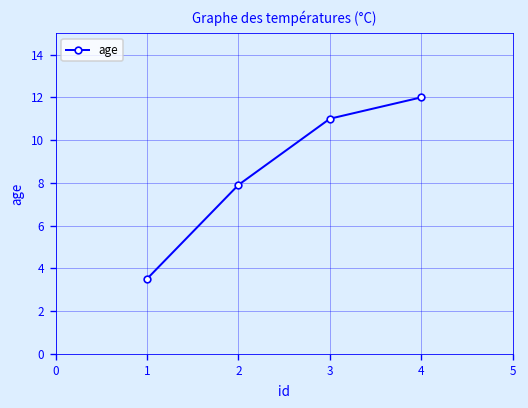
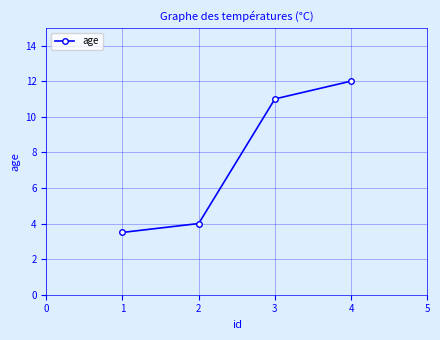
  {
    "1": 3.5,
-   "2": 7.9,
+   "2": 4.0,
    "3": 11.0,
    "4": 12.0
  }
